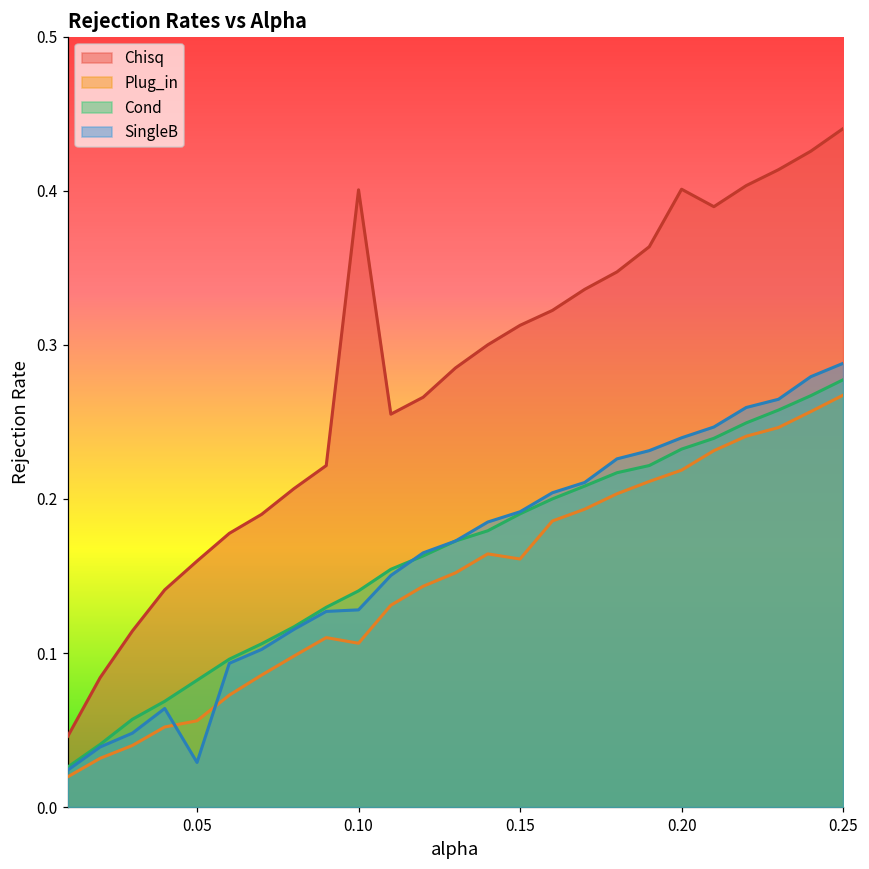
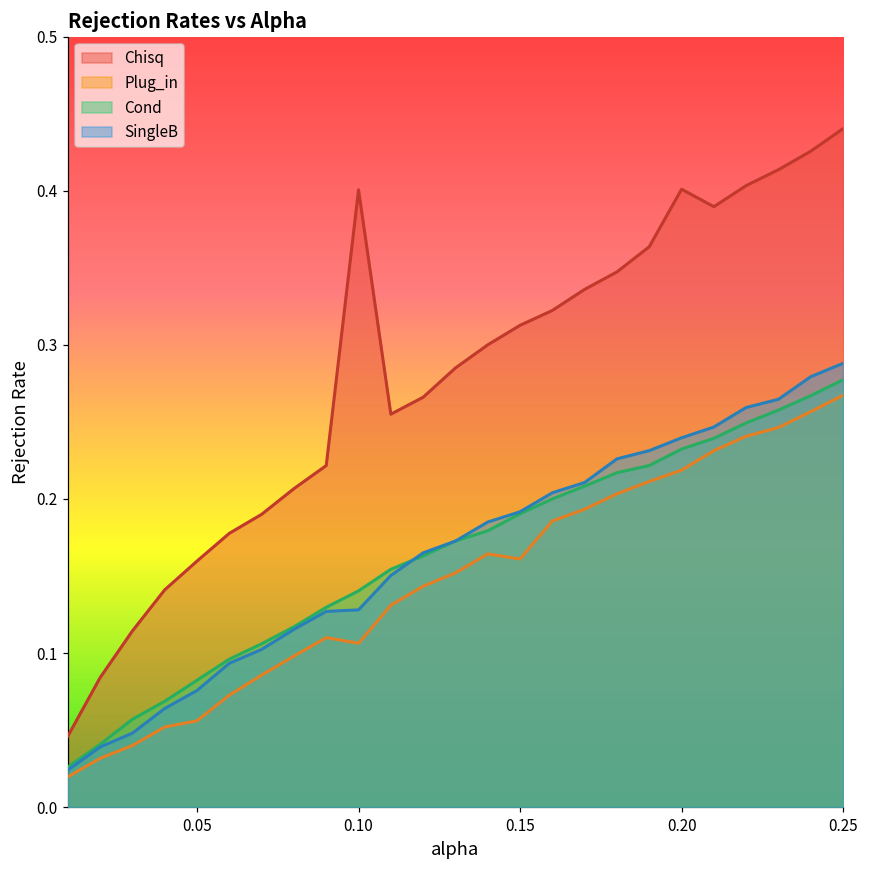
  {
    "Chisq": {
      "0.05": 0.160,
      "0.10": 0.401,
      "0.15": 0.313,
      "0.20": 0.401,
      "0.25": 0.440
    },
    "Plug_in": {
      "0.05": 0.056,
      "0.10": 0.106,
      "0.15": 0.161,
      "0.20": 0.219,
      "0.25": 0.267
    },
    "Cond": {
      "0.05": 0.082,
      "0.10": 0.140,
      "0.20": 0.232,
      "0.25": 0.277
    },
    "SingleB": {
-     "0.05": 0.029,
+     "0.05": 0.076,
      "0.10": 0.128,
      "0.20": 0.240,
      "0.25": 0.288
    }
  }
